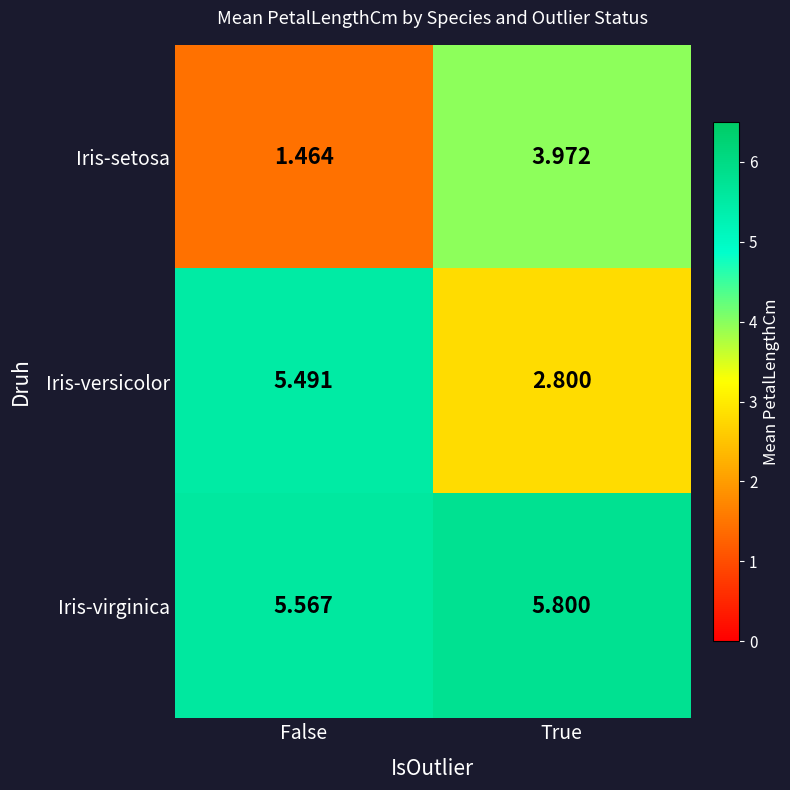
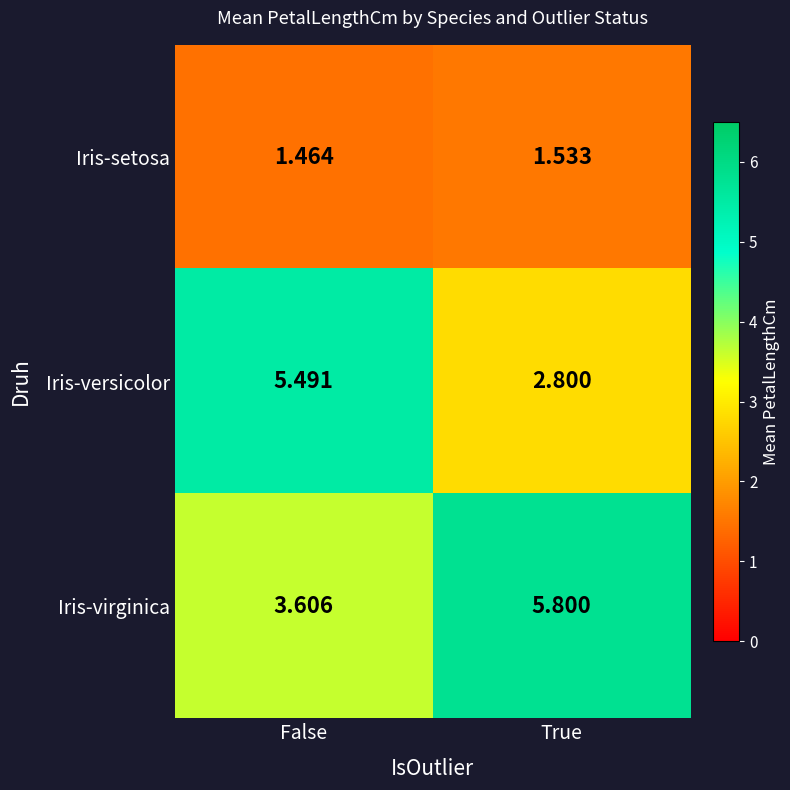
  {
    "Iris-setosa": {
      "False": 1.464,
-     "True": 3.972
+     "True": 1.533
    },
    "Iris-versicolor": {
      "False": 5.491,
      "True": 2.800
    },
    "Iris-virginica": {
-     "False": 5.567,
+     "False": 3.606,
      "True": 5.800
    }
  }
